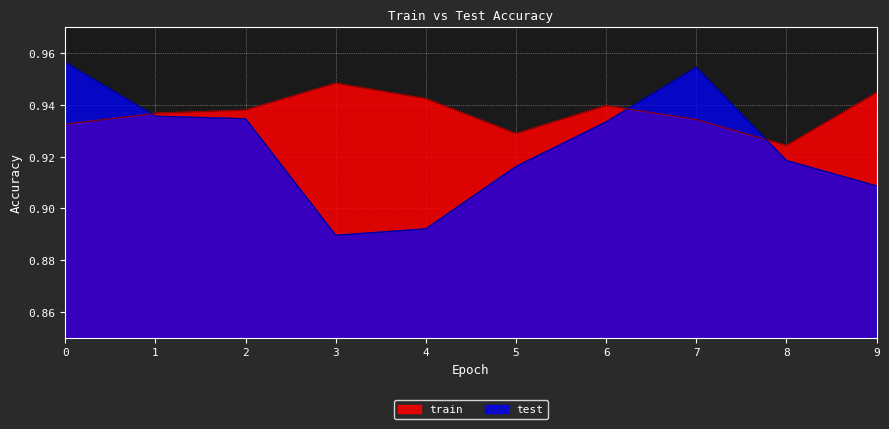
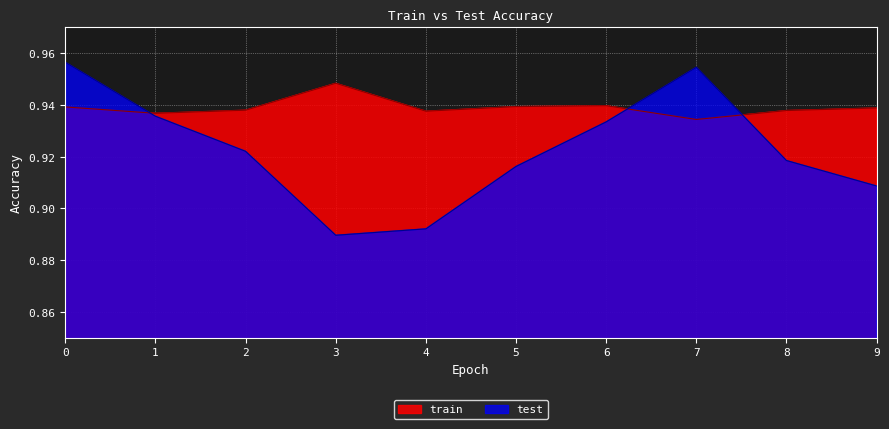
  {
    "train": {
-     "0": 0.933,
+     "0": 0.939,
      "1": 0.937,
      "2": 0.938,
      "3": 0.948,
-     "4": 0.942,
-     "5": 0.929,
+     "4": 0.938,
+     "5": 0.939,
      "6": 0.940,
      "7": 0.934,
-     "8": 0.924,
-     "9": 0.945
+     "8": 0.938,
+     "9": 0.939
    },
    "test": {
      "0": 0.957,
      "1": 0.936,
-     "2": 0.935,
+     "2": 0.922,
      "3": 0.890,
      "4": 0.892,
      "5": 0.916,
      "6": 0.933,
      "7": 0.955,
      "8": 0.919,
      "9": 0.909
    }
  }
